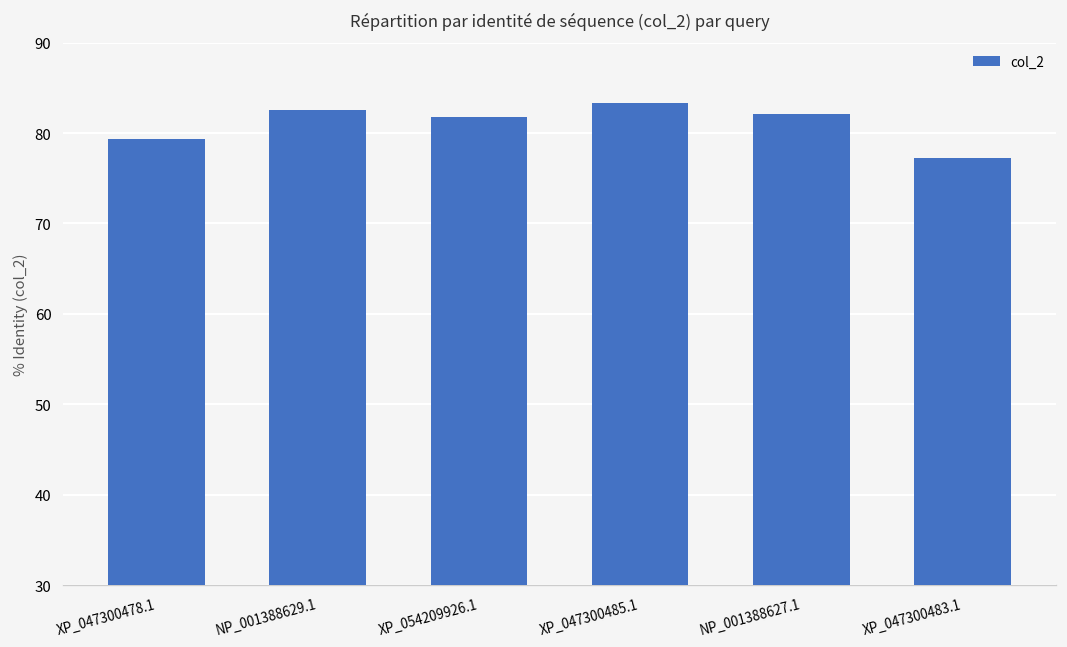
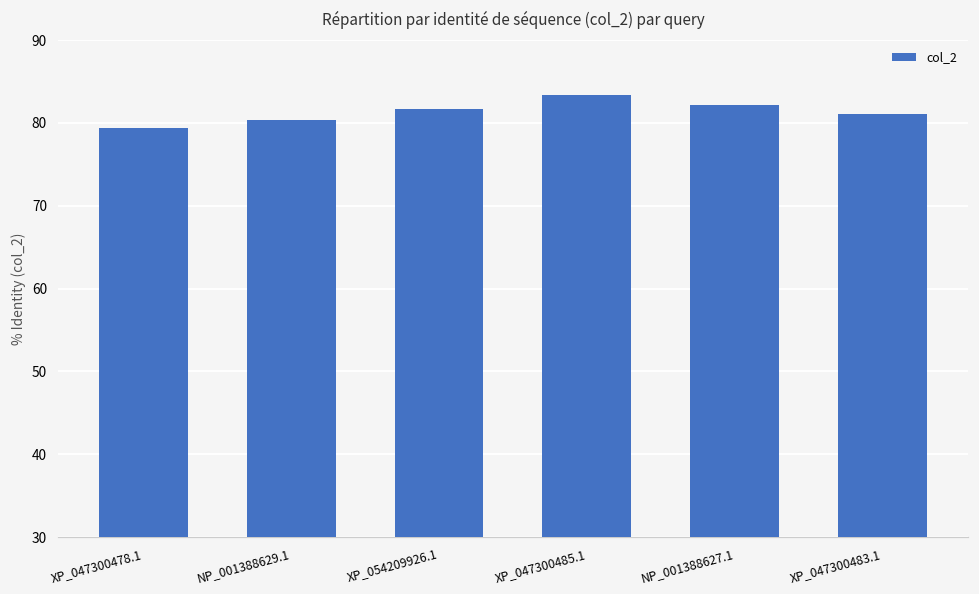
  {
    "XP_047300478.1": 79,
-   "NP_001388629.1": 83,
+   "NP_001388629.1": 80,
    "XP_054209926.1": 82,
    "XP_047300485.1": 83,
    "NP_001388627.1": 82,
-   "XP_047300483.1": 77
+   "XP_047300483.1": 81
  }
